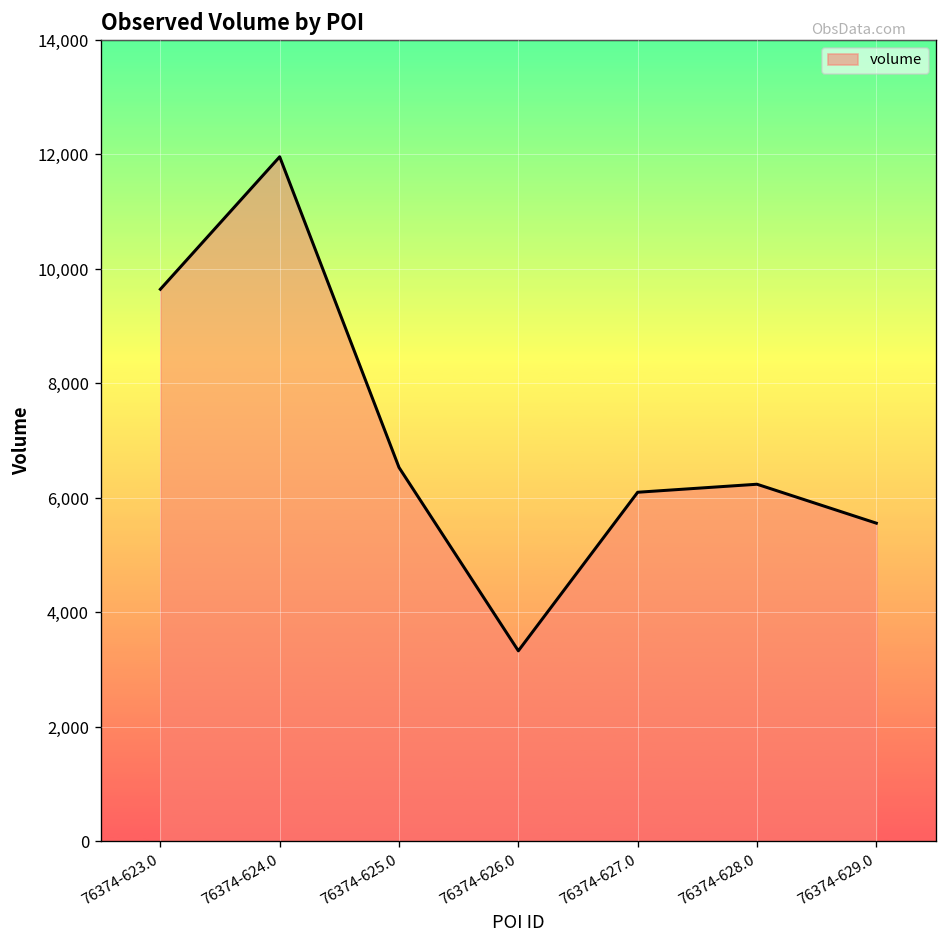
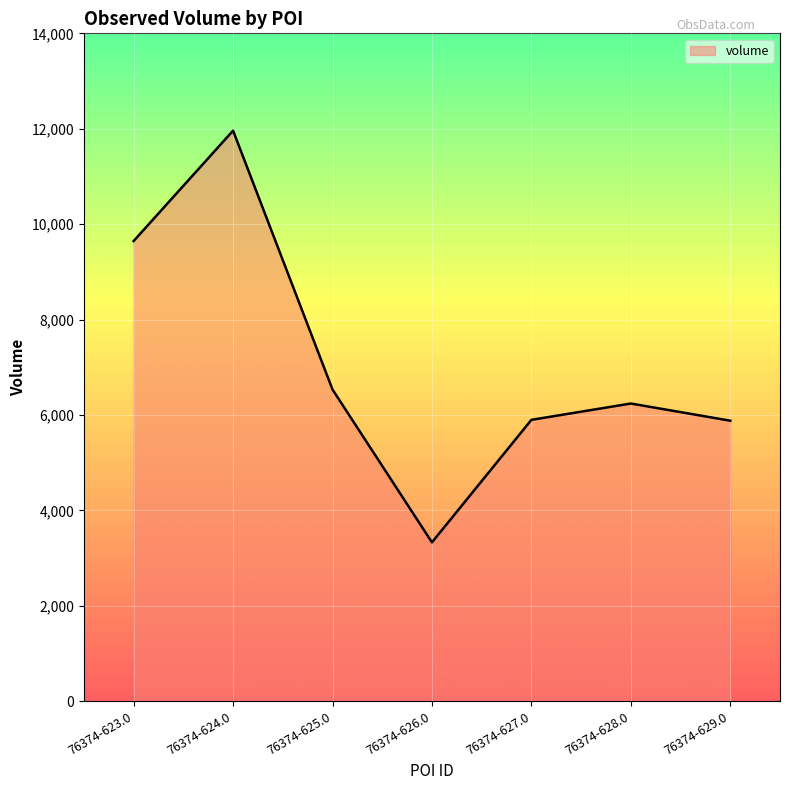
  {
    "76374-623.0": "9,600",
    "76374-624.0": "12,000",
    "76374-625.0": "6,500",
    "76374-626.0": "3,300",
-   "76374-627.0": "6,100",
+   "76374-627.0": "5,900",
    "76374-628.0": "6,200",
-   "76374-629.0": "5,600"
+   "76374-629.0": "5,900"
  }
